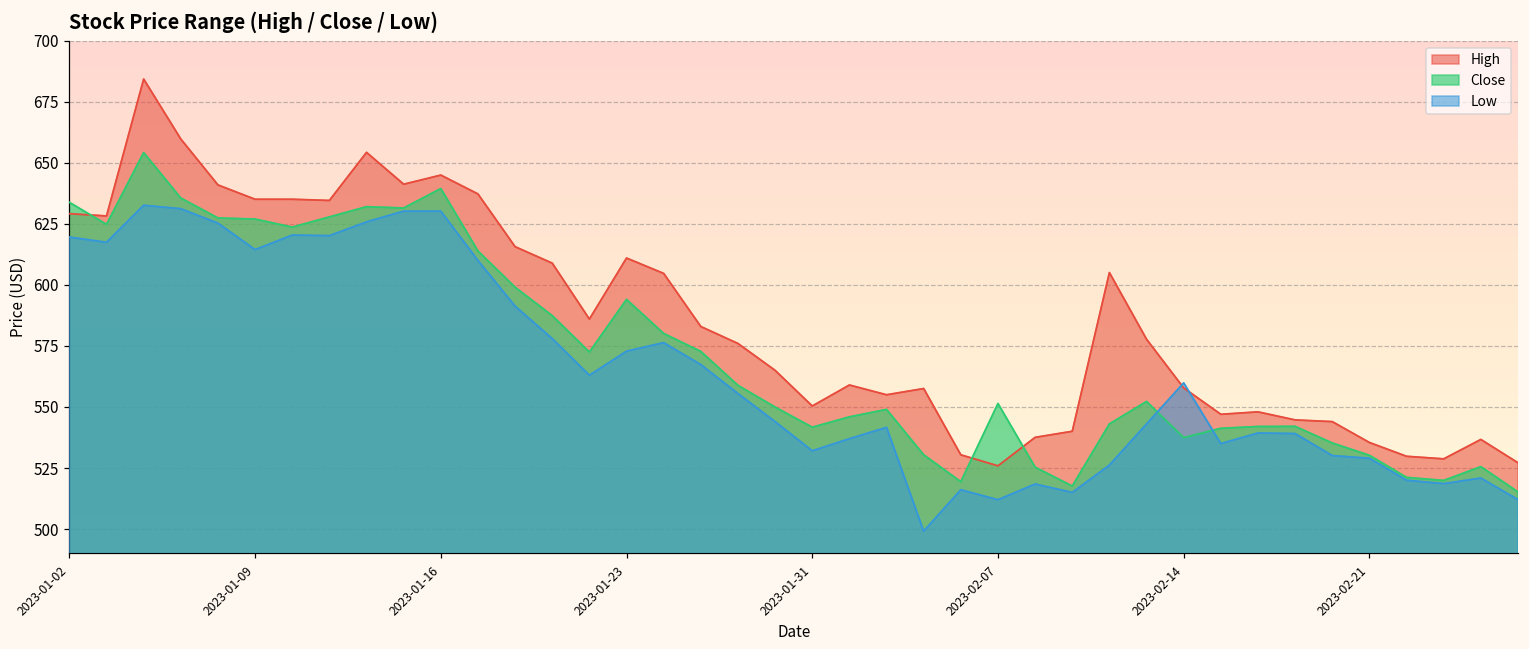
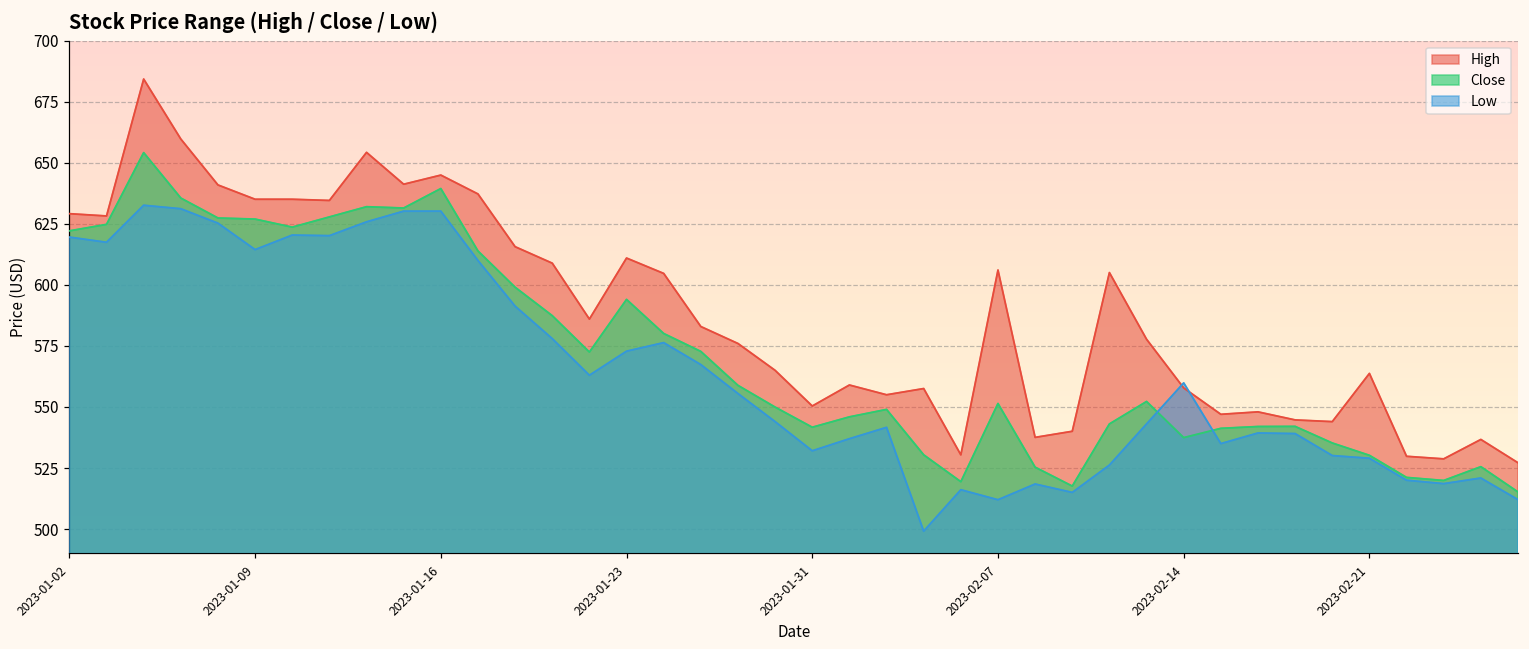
  {
    "High": {
      "2023-01-02": 629,
      "2023-01-09": 635,
      "2023-01-16": 645,
      "2023-01-23": 611,
      "2023-01-31": 550,
-     "2023-02-07": 526,
+     "2023-02-07": 606,
      "2023-02-14": 558,
-     "2023-02-21": 535
+     "2023-02-21": 564
    },
    "Close": {
-     "2023-01-02": 634,
+     "2023-01-02": 622,
      "2023-01-09": 627,
      "2023-01-16": 639,
      "2023-01-23": 594,
      "2023-01-31": 542,
      "2023-02-07": 551,
      "2023-02-14": 537,
      "2023-02-21": 530
    },
    "Low": {
      "2023-01-02": 620,
      "2023-01-09": 614,
      "2023-01-16": 630,
      "2023-01-23": 573,
      "2023-01-31": 532,
      "2023-02-07": 512,
      "2023-02-14": 560,
      "2023-02-21": 529
    }
  }
